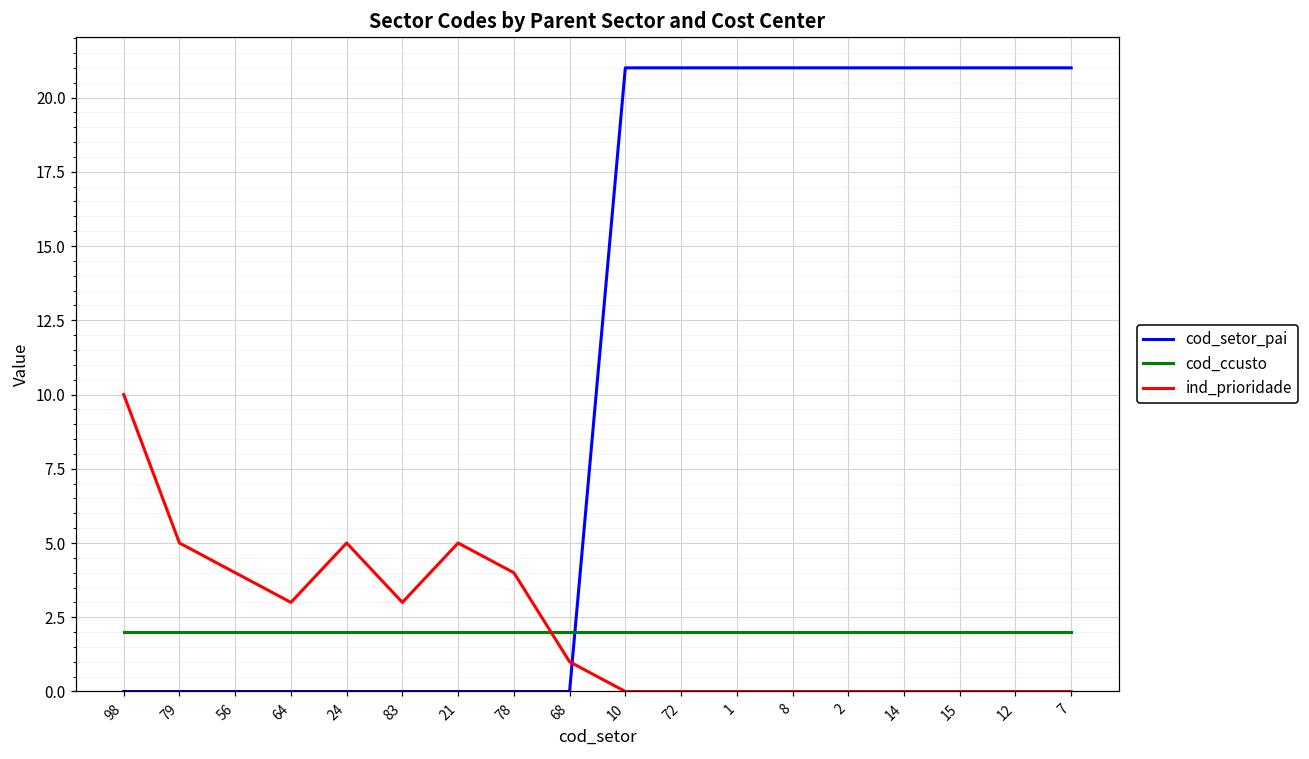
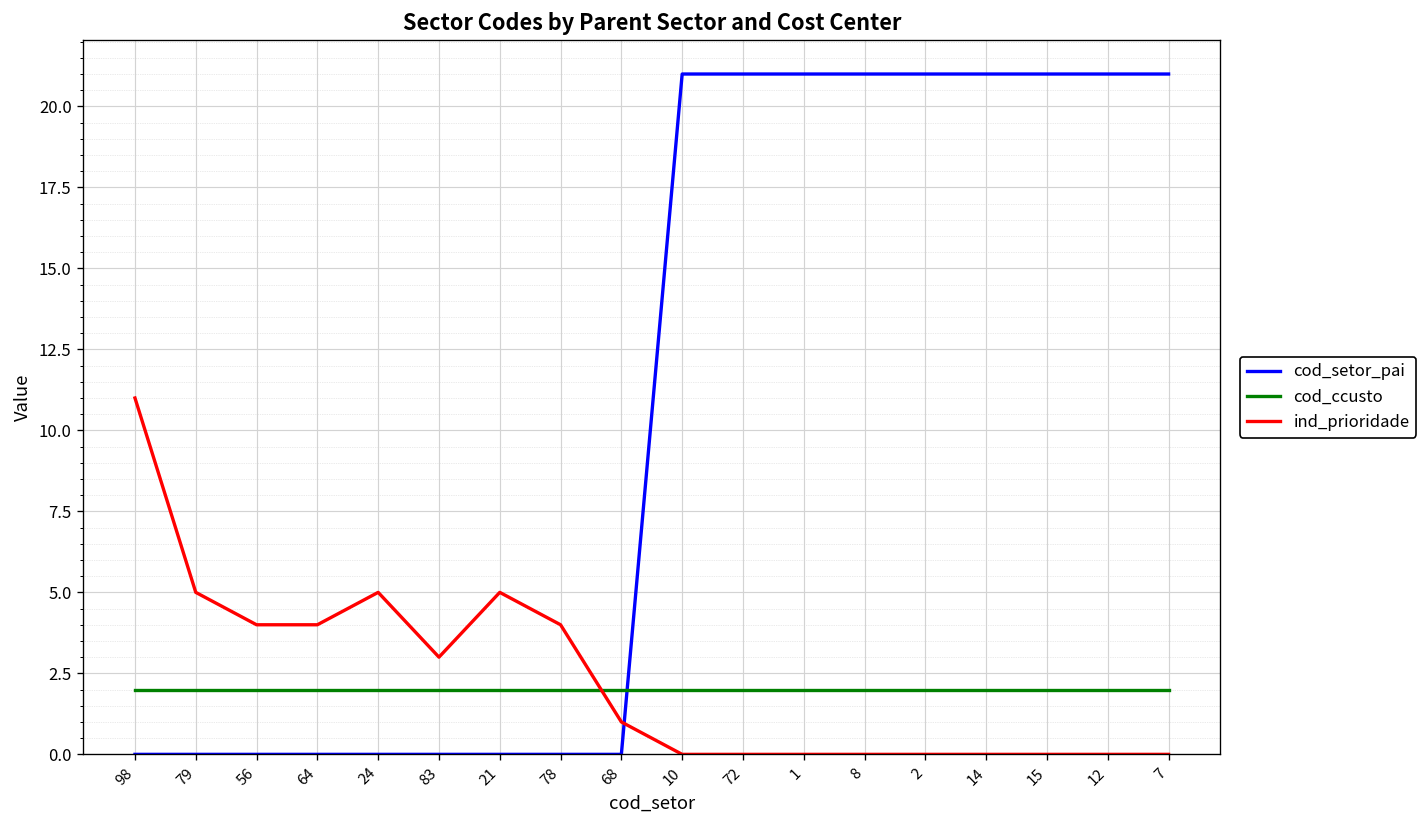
  {
    "cod_setor_pai": {
      "98": 0,
      "79": 0,
      "56": 0,
      "64": 0,
      "24": 0,
      "83": 0,
      "21": 0,
      "78": 0,
      "68": 0,
      "10": 21,
      "72": 21,
      "1": 21,
      "8": 21,
      "2": 21,
      "14": 21,
      "15": 21,
      "12": 21,
      "7": 21
    },
    "cod_ccusto": {
      "98": 2,
      "79": 2,
      "56": 2,
      "64": 2,
      "24": 2,
      "83": 2,
      "21": 2,
      "78": 2,
      "68": 2,
      "10": 2,
      "72": 2,
      "1": 2,
      "8": 2,
      "2": 2,
      "14": 2,
      "15": 2,
      "12": 2,
      "7": 2
    },
    "ind_prioridade": {
-     "98": 10,
+     "98": 11,
      "79": 5,
      "56": 4,
-     "64": 3,
+     "64": 4,
      "24": 5,
      "83": 3,
      "21": 5,
      "78": 4,
      "68": 1,
      "10": 0,
      "72": 0,
      "1": 0,
      "8": 0,
      "2": 0,
      "14": 0,
      "15": 0,
      "12": 0,
      "7": 0
    }
  }
